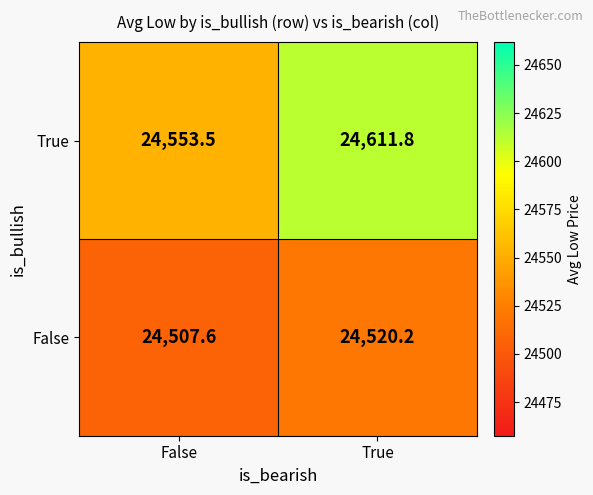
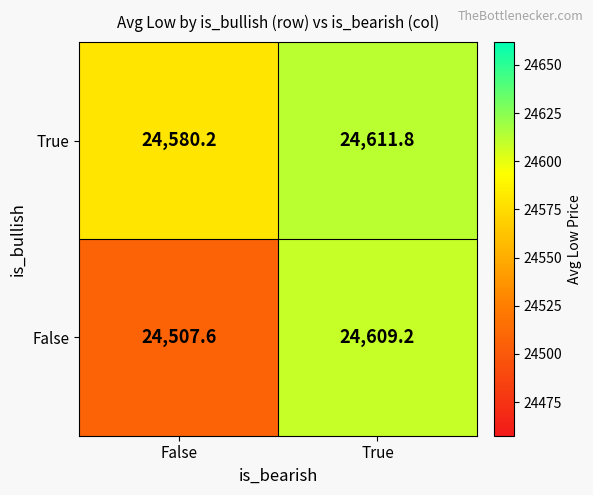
  {
    "True": {
-     "False": "24,553.5",
+     "False": "24,580.2",
      "True": "24,611.8"
    },
    "False": {
      "False": "24,507.6",
-     "True": "24,520.2"
+     "True": "24,609.2"
    }
  }
